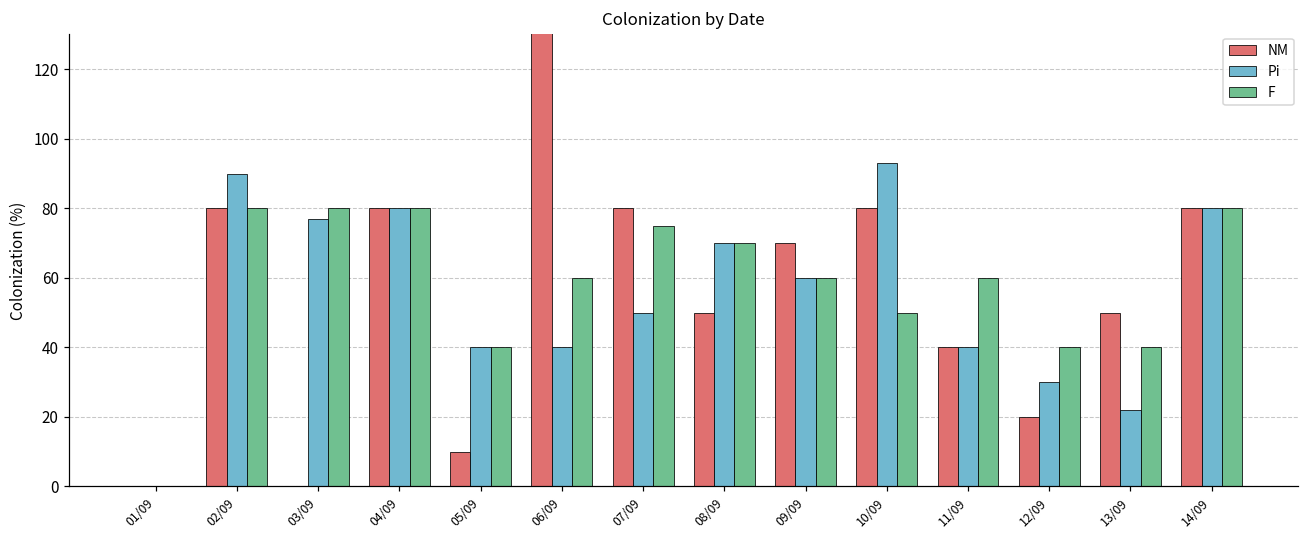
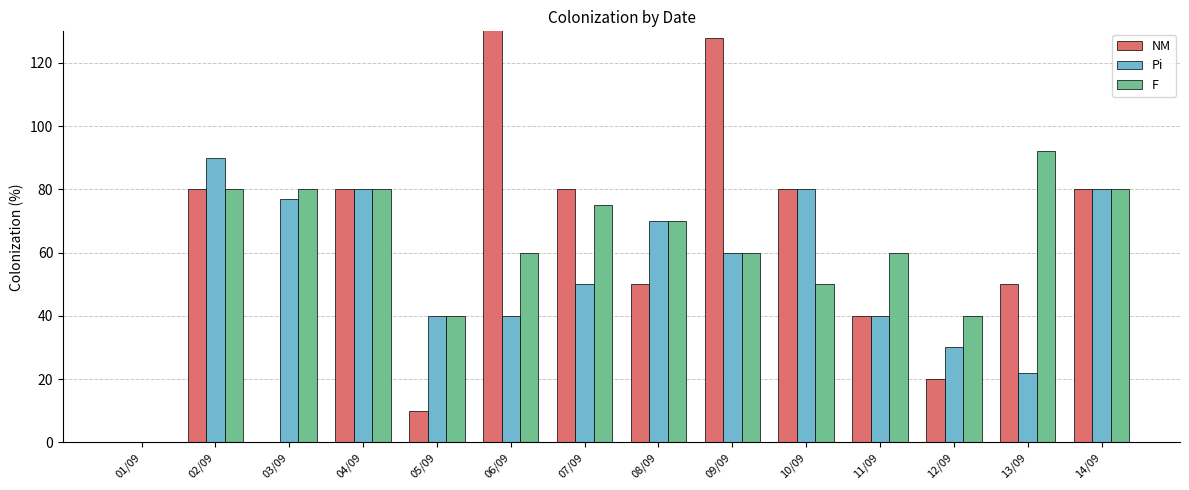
  {
    "NM": {
      "01/09": 0,
      "02/09": 80,
      "03/09": 0,
      "04/09": 80,
      "05/09": 10,
      "07/09": 80,
      "08/09": 50,
-     "09/09": 70,
+     "09/09": 128,
      "10/09": 80,
      "11/09": 40,
      "12/09": 20,
      "13/09": 50,
      "14/09": 80
    },
    "Pi": {
      "01/09": 0,
      "02/09": 90,
      "03/09": 77,
      "04/09": 80,
      "05/09": 40,
      "06/09": 40,
      "07/09": 50,
      "08/09": 70,
      "09/09": 60,
-     "10/09": 93,
+     "10/09": 80,
      "11/09": 40,
      "12/09": 30,
      "13/09": 22,
      "14/09": 80
    },
    "F": {
      "01/09": 0,
      "02/09": 80,
      "03/09": 80,
      "04/09": 80,
      "05/09": 40,
      "06/09": 60,
      "07/09": 75,
      "08/09": 70,
      "09/09": 60,
      "10/09": 50,
      "11/09": 60,
      "12/09": 40,
-     "13/09": 40,
+     "13/09": 92,
      "14/09": 80
    }
  }
